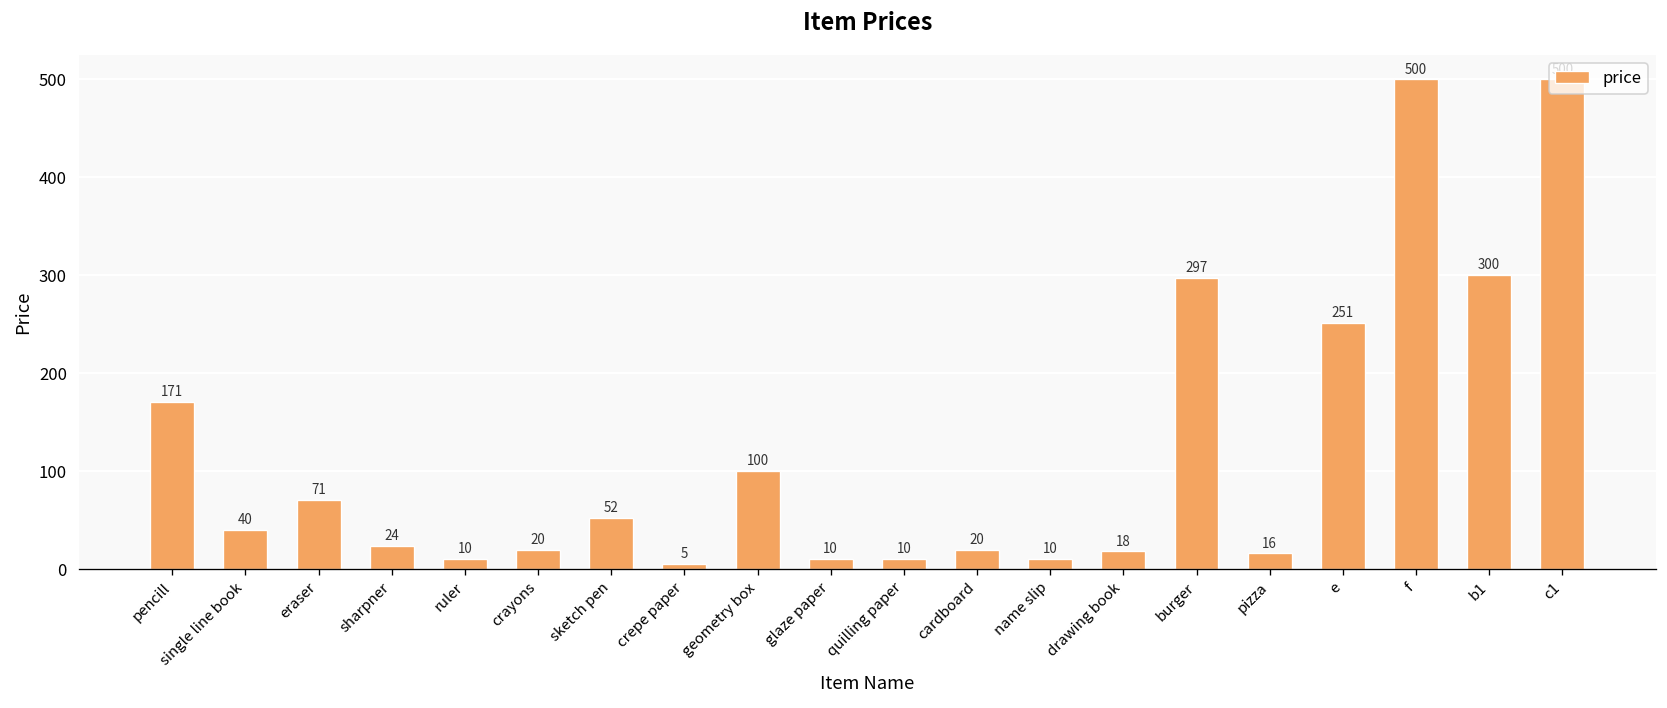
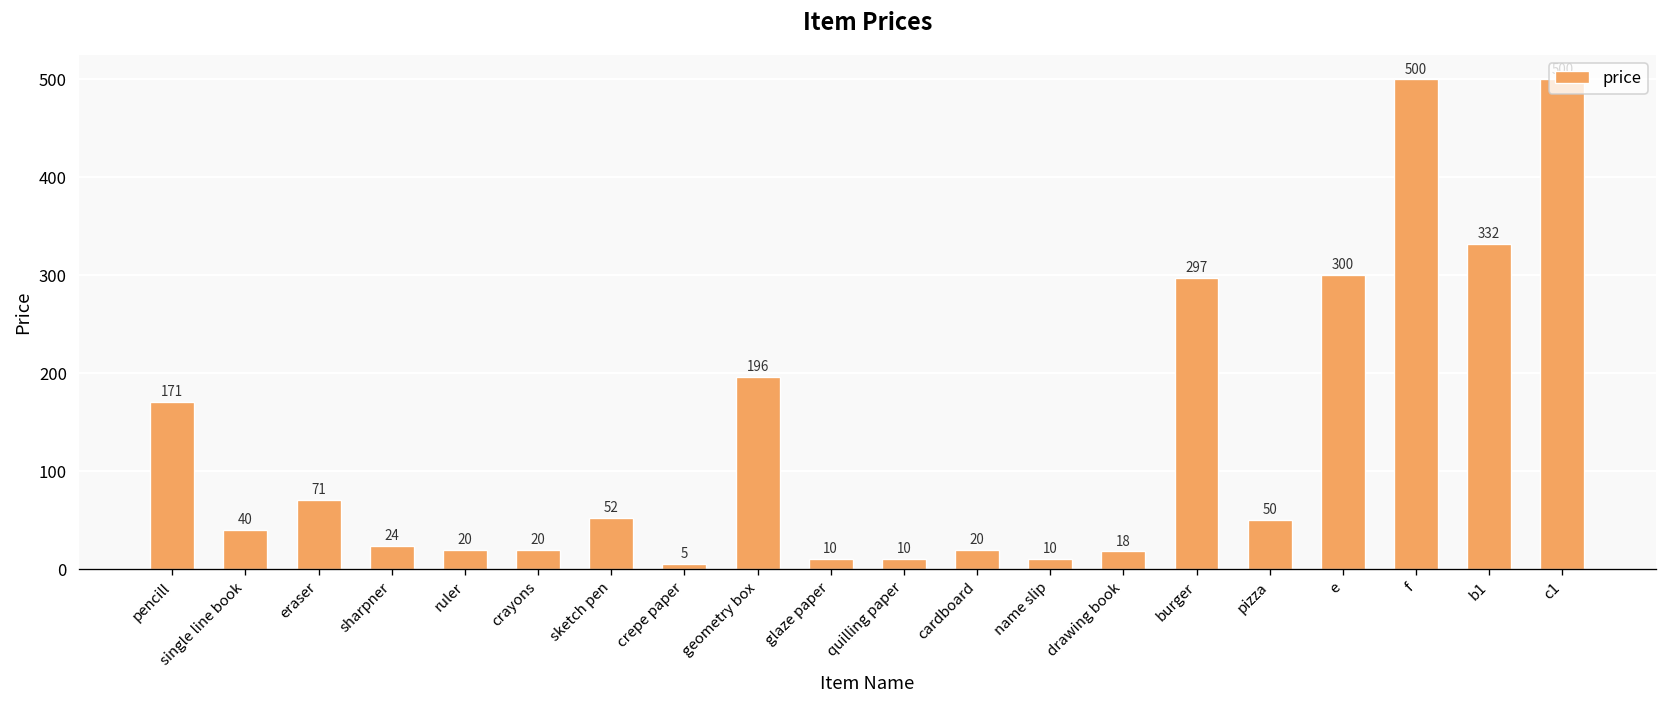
  {
    "pencill": 171,
    "single line book": 40,
    "eraser": 71,
    "sharpner": 24,
-   "ruler": 10,
+   "ruler": 20,
    "crayons": 20,
    "sketch pen": 52,
    "crepe paper": 5,
-   "geometry box": 100,
+   "geometry box": 196,
    "glaze paper": 10,
    "quilling paper": 10,
    "cardboard": 20,
    "name slip": 10,
    "drawing book": 18,
    "burger": 297,
-   "pizza": 16,
-   "e": 251,
+   "pizza": 50,
+   "e": 300,
    "f": 500,
-   "b1": 300
+   "b1": 332
  }
